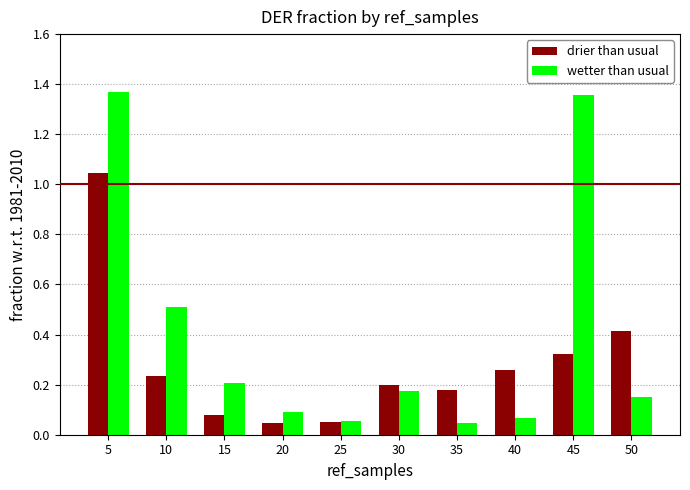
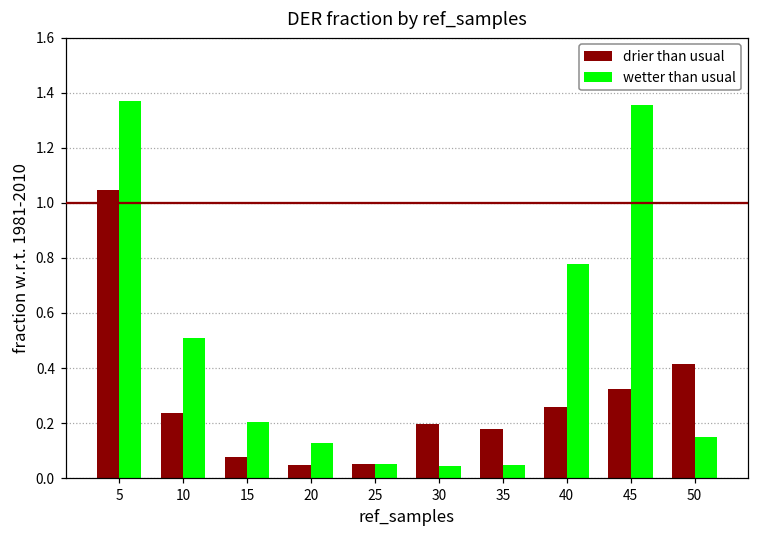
  {
    "drier than usual": {
      "5": 1.05,
      "10": 0.23,
      "15": 0.08,
      "20": 0.05,
      "25": 0.05,
      "30": 0.20,
      "35": 0.18,
      "40": 0.26,
      "45": 0.32,
      "50": 0.42
    },
    "wetter than usual": {
      "5": 1.37,
      "10": 0.51,
      "15": 0.21,
-     "20": 0.09,
+     "20": 0.13,
      "25": 0.05,
-     "30": 0.17,
+     "30": 0.05,
      "35": 0.05,
-     "40": 0.07,
+     "40": 0.78,
      "45": 1.36,
      "50": 0.15
    }
  }
